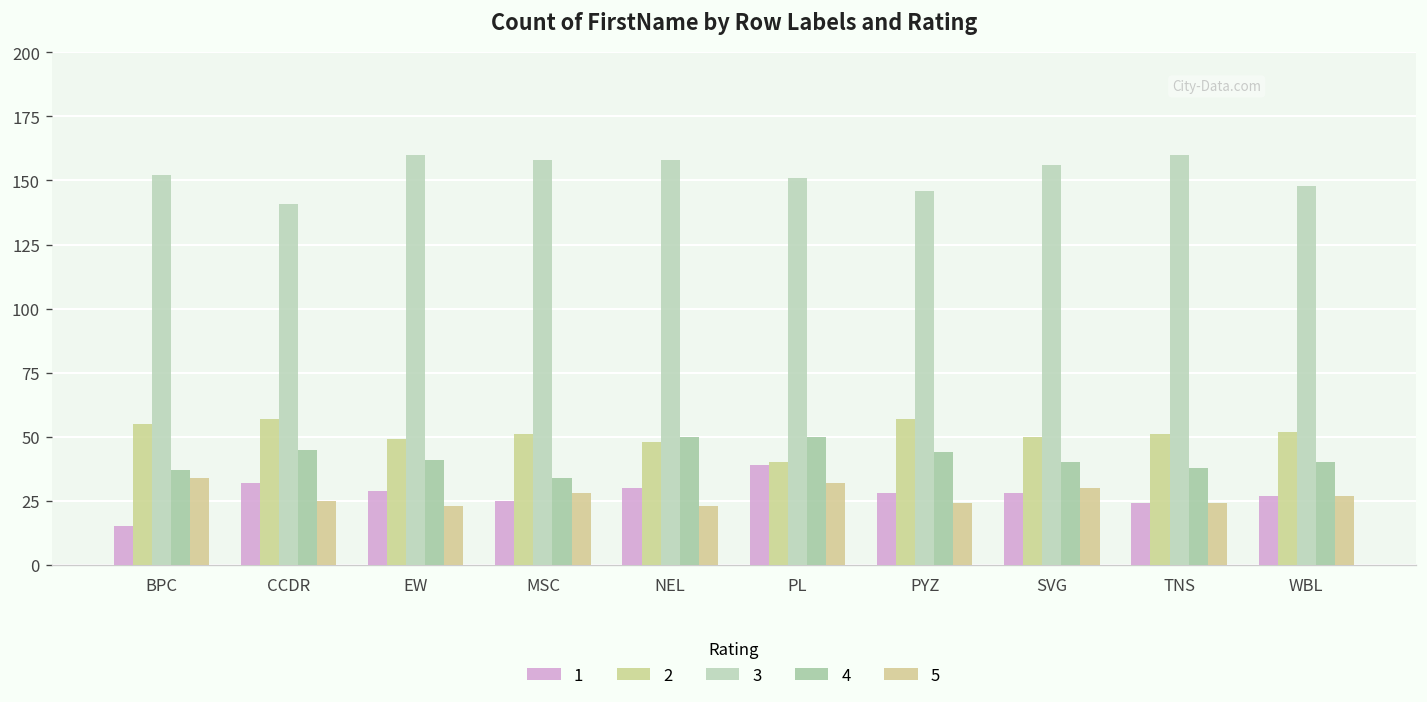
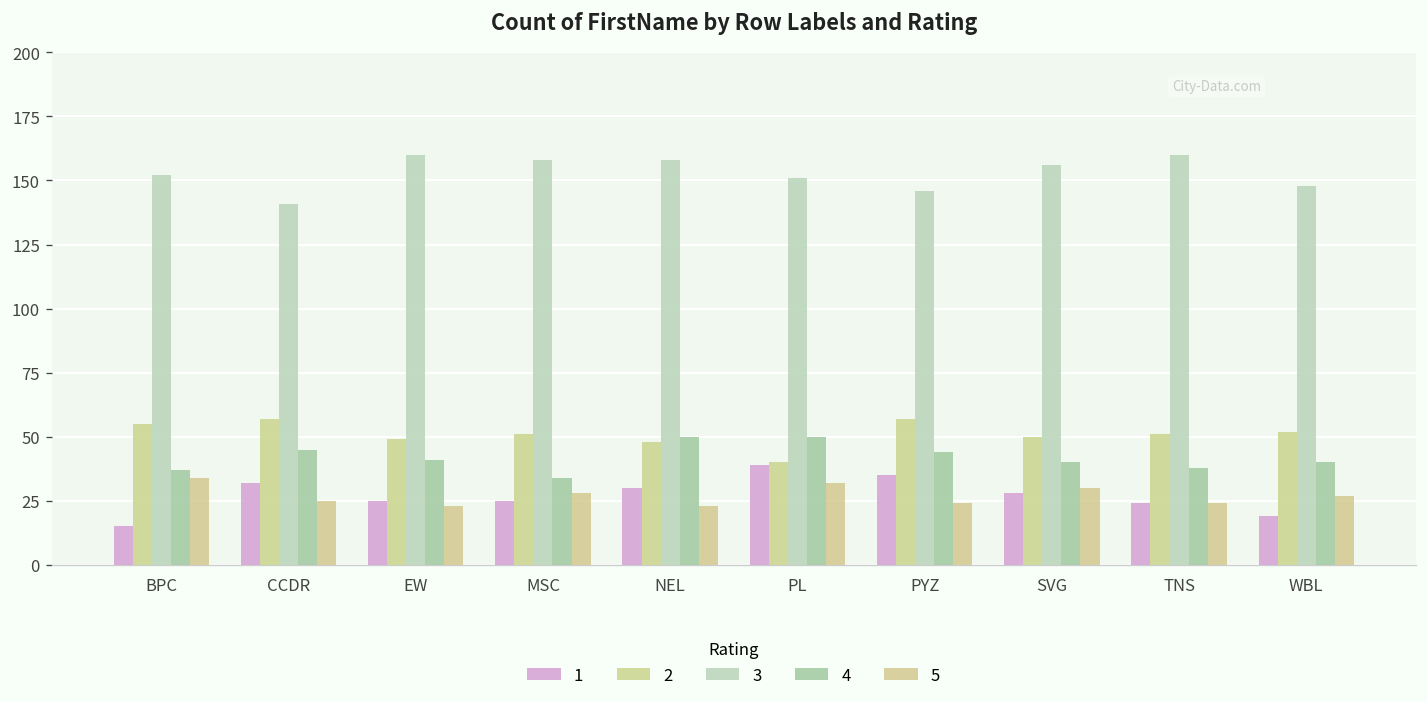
  {
    "1": {
      "BPC": 15,
      "CCDR": 32,
-     "EW": 29,
+     "EW": 25,
      "MSC": 25,
      "NEL": 30,
      "PL": 39,
-     "PYZ": 28,
+     "PYZ": 35,
      "SVG": 28,
      "TNS": 24,
-     "WBL": 27
+     "WBL": 19
    }
  }
